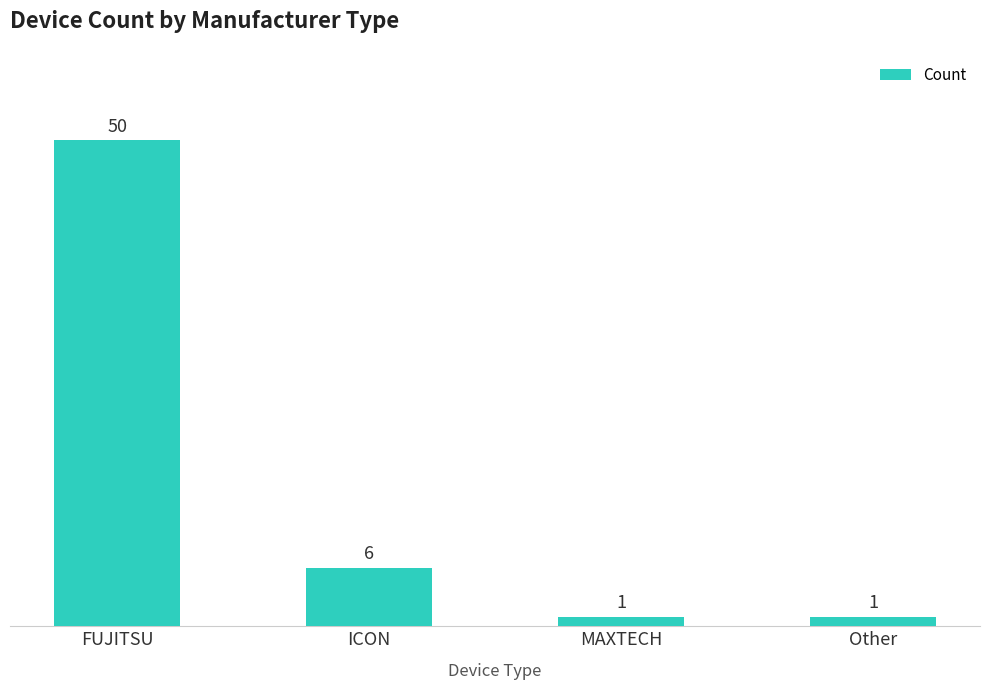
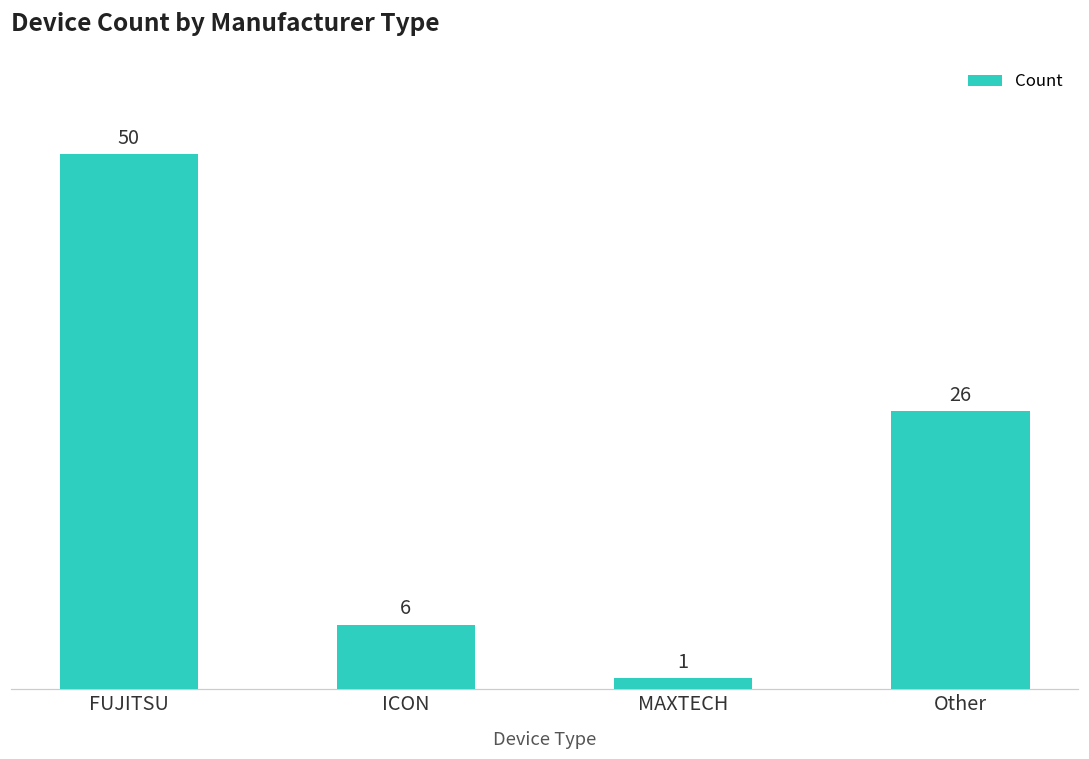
  {
    "FUJITSU": 50,
    "ICON": 6,
    "MAXTECH": 1,
-   "Other": 1
+   "Other": 26
  }
